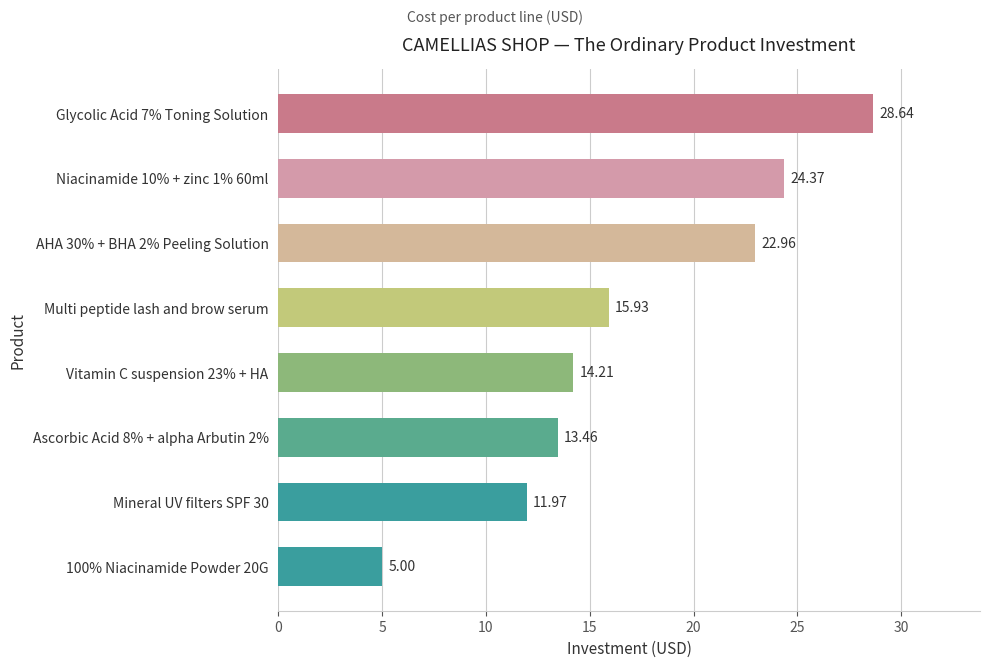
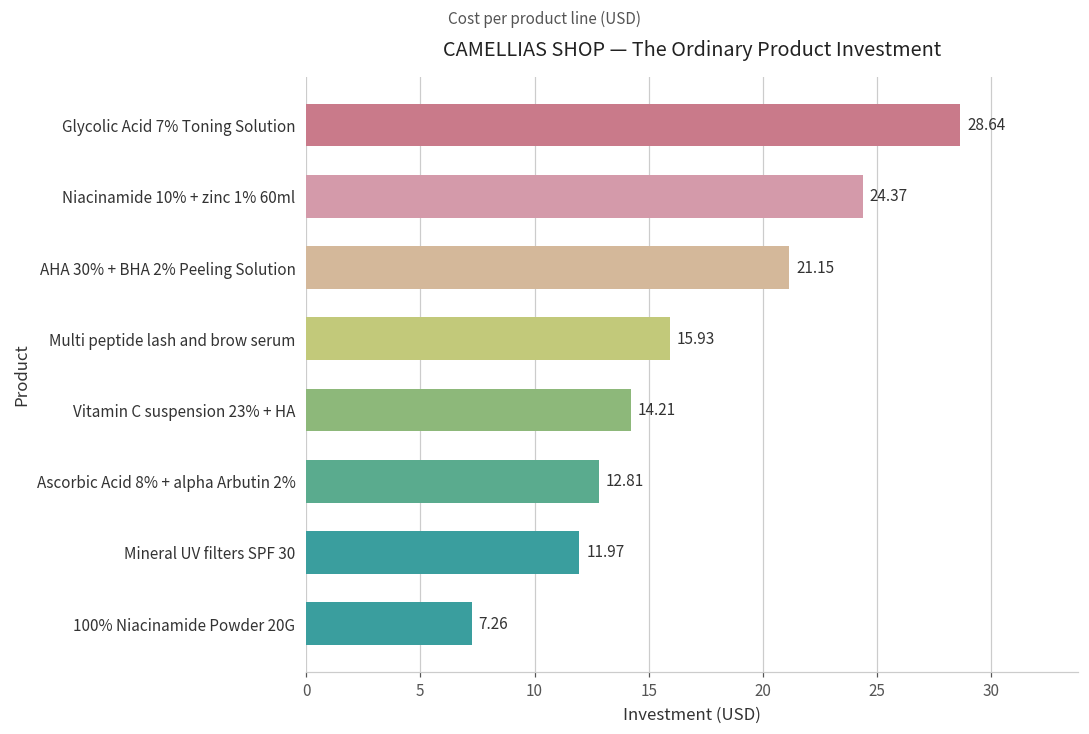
  {
    "Glycolic Acid 7% Toning Solution": 28.64,
    "Niacinamide 10% + zinc 1% 60ml": 24.37,
-   "AHA 30% + BHA 2% Peeling Solution": 22.96,
+   "AHA 30% + BHA 2% Peeling Solution": 21.15,
    "Multi peptide lash and brow serum": 15.93,
    "Vitamin C suspension 23% + HA": 14.21,
-   "Ascorbic Acid 8% + alpha Arbutin 2%": 13.46,
+   "Ascorbic Acid 8% + alpha Arbutin 2%": 12.81,
    "Mineral UV filters SPF 30": 11.97,
-   "100% Niacinamide Powder 20G": 5.00
+   "100% Niacinamide Powder 20G": 7.26
  }
